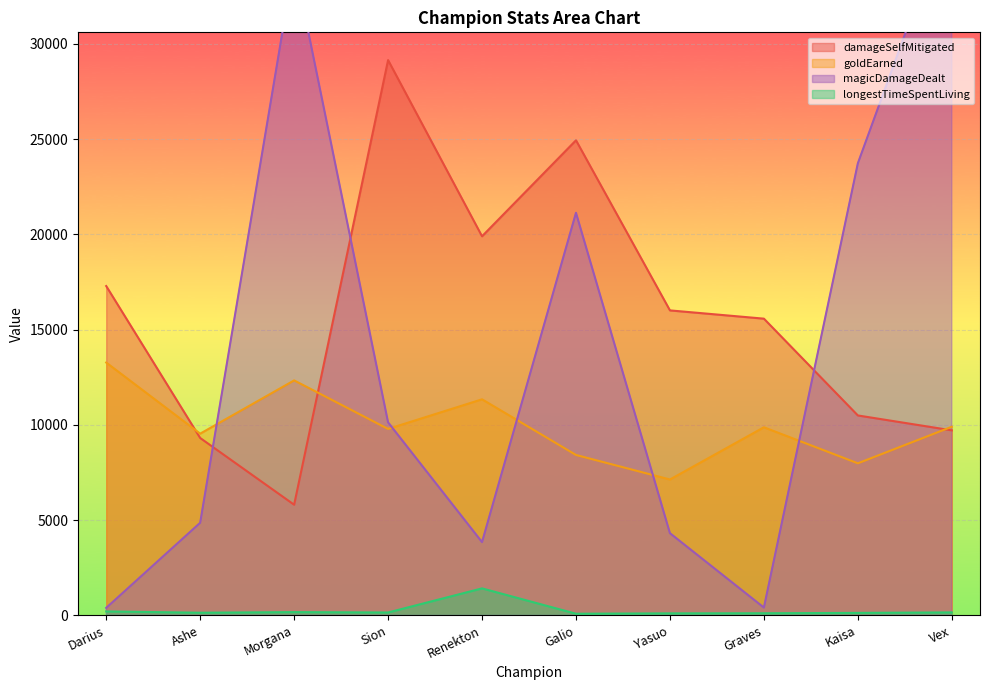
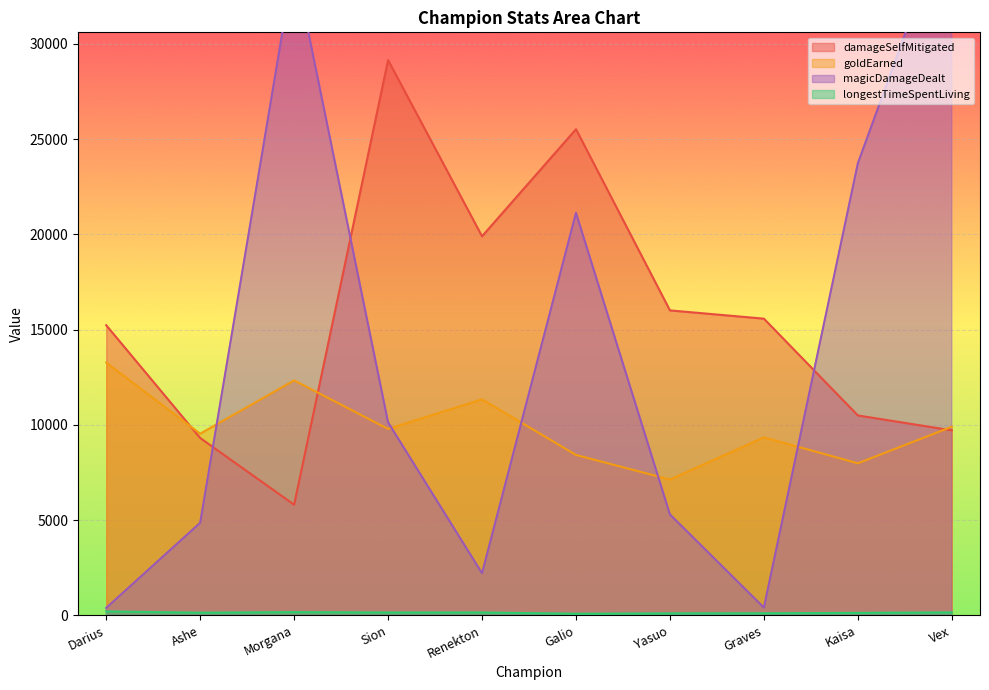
  {
    "damageSelfMitigated": {
-     "Darius": 17300,
+     "Darius": 15200,
      "Ashe": 9300,
      "Morgana": 5800,
      "Sion": 29200,
      "Renekton": 19900,
-     "Galio": 24900,
+     "Galio": 25500,
      "Yasuo": 16000,
      "Graves": 15600,
      "Kaisa": 10500,
      "Vex": 9700
    },
    "goldEarned": {
      "Darius": 13300,
      "Ashe": 9500,
      "Morgana": 12300,
      "Sion": 9800,
      "Renekton": 11300,
      "Galio": 8400,
      "Yasuo": 7100,
-     "Graves": 9900,
+     "Graves": 9300,
      "Kaisa": 8000,
      "Vex": 9900
    },
    "magicDamageDealt": {
      "Darius": 400,
      "Ashe": 4900,
      "Sion": 10100,
-     "Renekton": 3800,
+     "Renekton": 2200,
      "Galio": 21100,
-     "Yasuo": 4300,
+     "Yasuo": 5300,
      "Graves": 400,
      "Kaisa": 23700
    },
    "longestTimeSpentLiving": {
      "Darius": 200,
      "Ashe": 100,
      "Morgana": 200,
      "Sion": 100,
-     "Renekton": 1400,
+     "Renekton": 100,
      "Galio": 100,
      "Yasuo": 100,
      "Graves": 100,
      "Kaisa": 100,
      "Vex": 200
    }
  }
